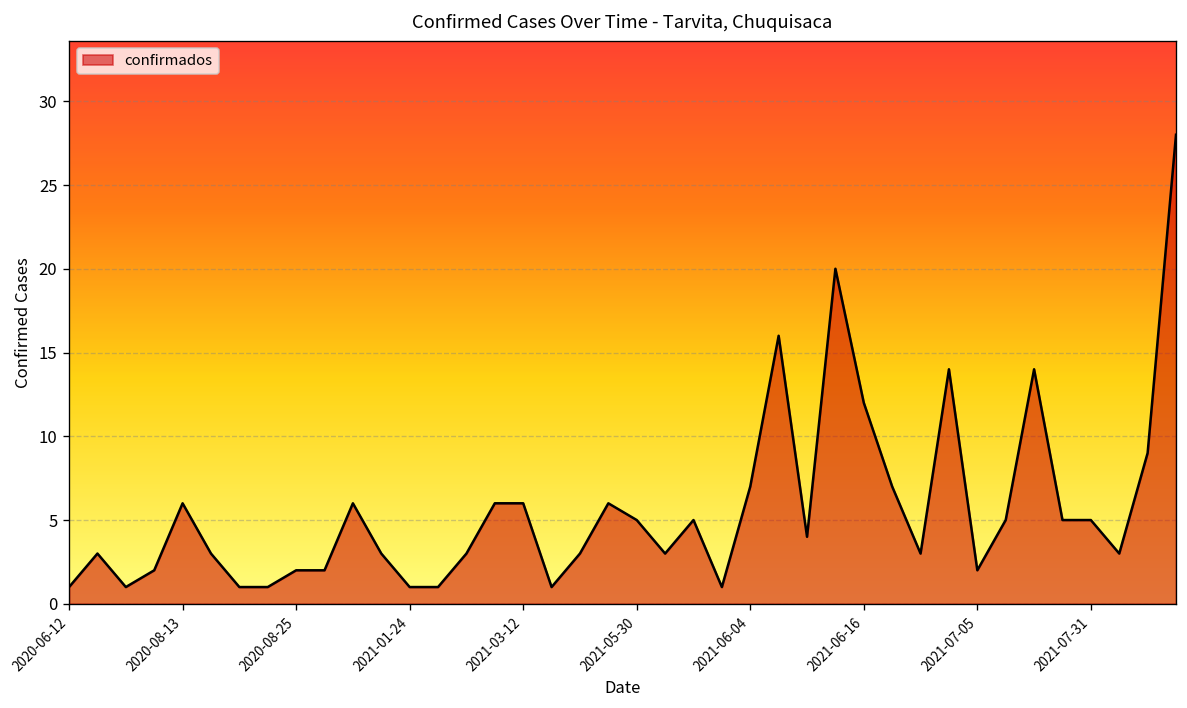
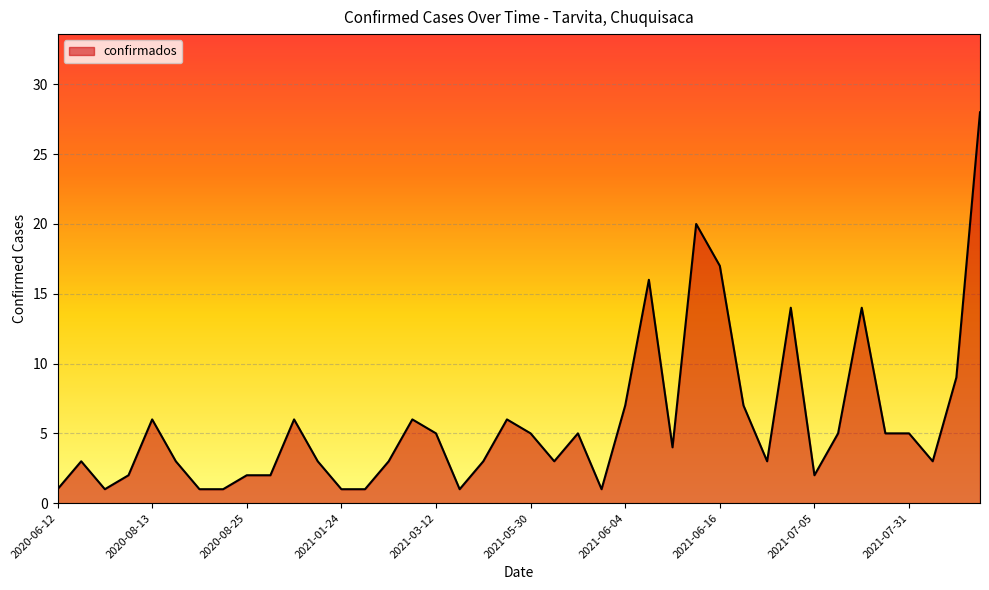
  {
    "2020-06-12": 1,
    "2020-08-13": 6,
    "2020-08-25": 2,
    "2021-01-24": 1,
-   "2021-03-12": 6,
+   "2021-03-12": 5,
    "2021-05-30": 5,
    "2021-06-04": 7,
-   "2021-06-16": 12,
+   "2021-06-16": 17,
    "2021-07-05": 2,
    "2021-07-31": 5
  }
